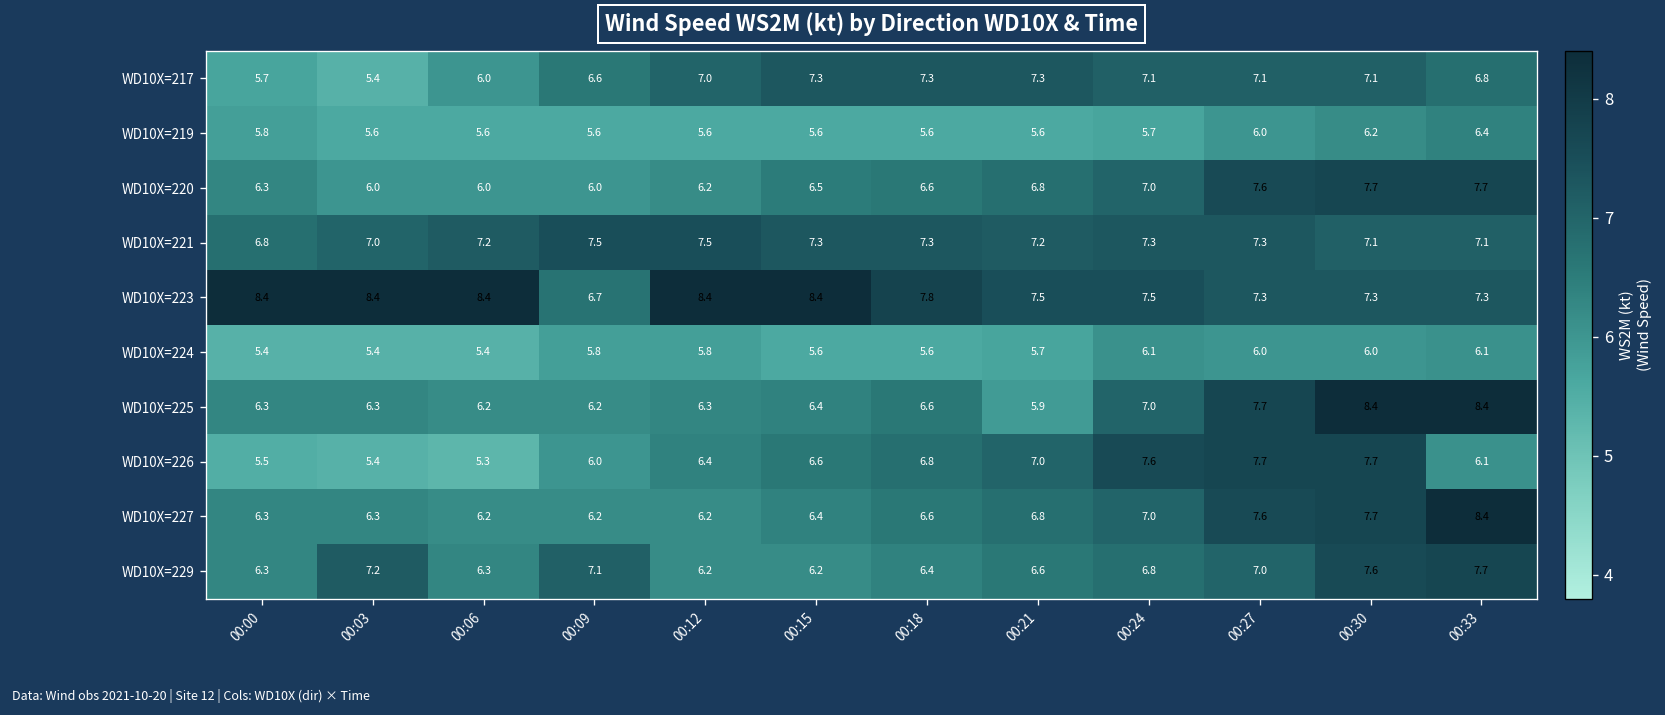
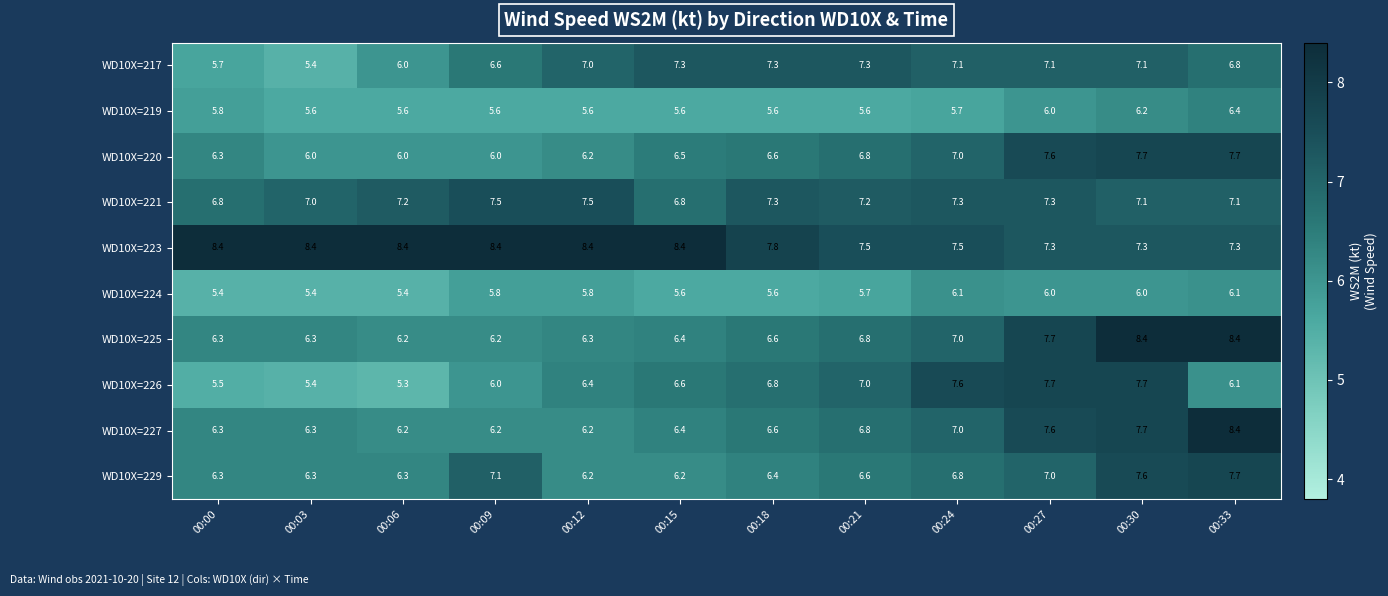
  {
    "WD10X=217": {
      "00:00": 5.7,
      "00:03": 5.4,
      "00:06": 6.0,
      "00:09": 6.6,
      "00:12": 7.0,
      "00:15": 7.3,
      "00:18": 7.3,
      "00:21": 7.3,
      "00:24": 7.1,
      "00:27": 7.1,
      "00:30": 7.1,
      "00:33": 6.8
    },
    "WD10X=219": {
      "00:00": 5.8,
      "00:03": 5.6,
      "00:06": 5.6,
      "00:09": 5.6,
      "00:12": 5.6,
      "00:15": 5.6,
      "00:18": 5.6,
      "00:21": 5.6,
      "00:24": 5.7,
      "00:27": 6.0,
      "00:30": 6.2,
      "00:33": 6.4
    },
    "WD10X=220": {
      "00:00": 6.3,
      "00:03": 6.0,
      "00:06": 6.0,
      "00:09": 6.0,
      "00:12": 6.2,
      "00:15": 6.5,
      "00:18": 6.6,
      "00:21": 6.8,
      "00:24": 7.0,
      "00:27": 7.6,
      "00:30": 7.7,
      "00:33": 7.7
    },
    "WD10X=221": {
      "00:00": 6.8,
      "00:03": 7.0,
      "00:06": 7.2,
      "00:09": 7.5,
      "00:12": 7.5,
-     "00:15": 7.3,
+     "00:15": 6.8,
      "00:18": 7.3,
      "00:21": 7.2,
      "00:24": 7.3,
      "00:27": 7.3,
      "00:30": 7.1,
      "00:33": 7.1
    },
    "WD10X=223": {
      "00:00": 8.4,
      "00:03": 8.4,
      "00:06": 8.4,
-     "00:09": 6.7,
+     "00:09": 8.4,
      "00:12": 8.4,
      "00:15": 8.4,
      "00:18": 7.8,
      "00:21": 7.5,
      "00:24": 7.5,
      "00:27": 7.3,
      "00:30": 7.3,
      "00:33": 7.3
    },
    "WD10X=224": {
      "00:00": 5.4,
      "00:03": 5.4,
      "00:06": 5.4,
      "00:09": 5.8,
      "00:12": 5.8,
      "00:15": 5.6,
      "00:18": 5.6,
      "00:21": 5.7,
      "00:24": 6.1,
      "00:27": 6.0,
      "00:30": 6.0,
      "00:33": 6.1
    },
    "WD10X=225": {
      "00:00": 6.3,
      "00:03": 6.3,
      "00:06": 6.2,
      "00:09": 6.2,
      "00:12": 6.3,
      "00:15": 6.4,
      "00:18": 6.6,
-     "00:21": 5.9,
+     "00:21": 6.8,
      "00:24": 7.0,
      "00:27": 7.7,
      "00:30": 8.4,
      "00:33": 8.4
    },
    "WD10X=226": {
      "00:00": 5.5,
      "00:03": 5.4,
      "00:06": 5.3,
      "00:09": 6.0,
      "00:12": 6.4,
      "00:15": 6.6,
      "00:18": 6.8,
      "00:21": 7.0,
      "00:24": 7.6,
      "00:27": 7.7,
      "00:30": 7.7,
      "00:33": 6.1
    },
    "WD10X=227": {
      "00:00": 6.3,
      "00:03": 6.3,
      "00:06": 6.2,
      "00:09": 6.2,
      "00:12": 6.2,
      "00:15": 6.4,
      "00:18": 6.6,
      "00:21": 6.8,
      "00:24": 7.0,
      "00:27": 7.6,
      "00:30": 7.7,
      "00:33": 8.4
    },
    "WD10X=229": {
      "00:00": 6.3,
-     "00:03": 7.2,
+     "00:03": 6.3,
      "00:06": 6.3,
      "00:09": 7.1,
      "00:12": 6.2,
      "00:15": 6.2,
      "00:18": 6.4,
      "00:21": 6.6,
      "00:24": 6.8,
      "00:27": 7.0,
      "00:30": 7.6,
      "00:33": 7.7
    }
  }
